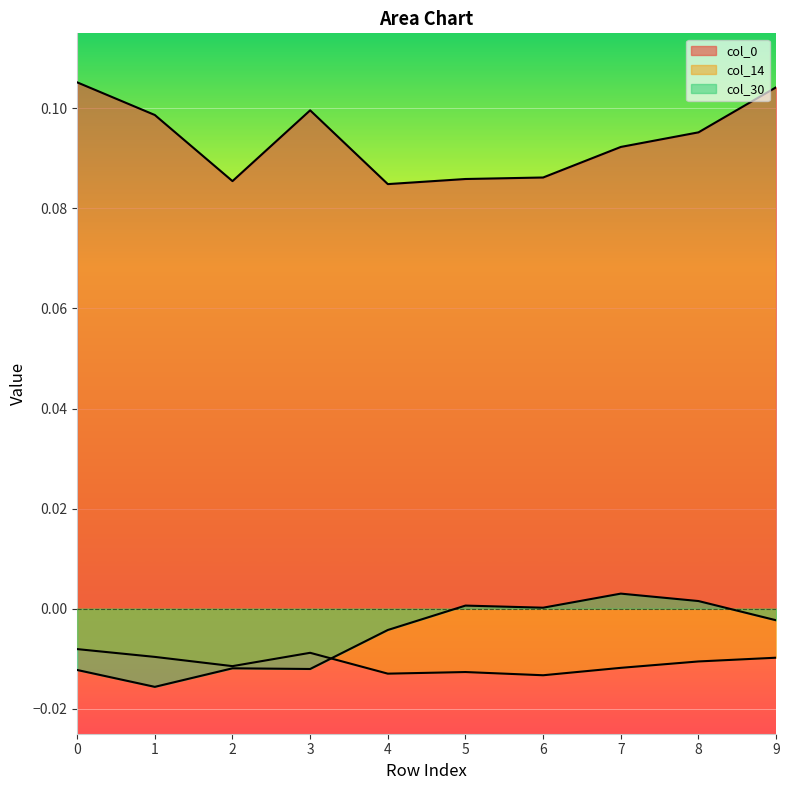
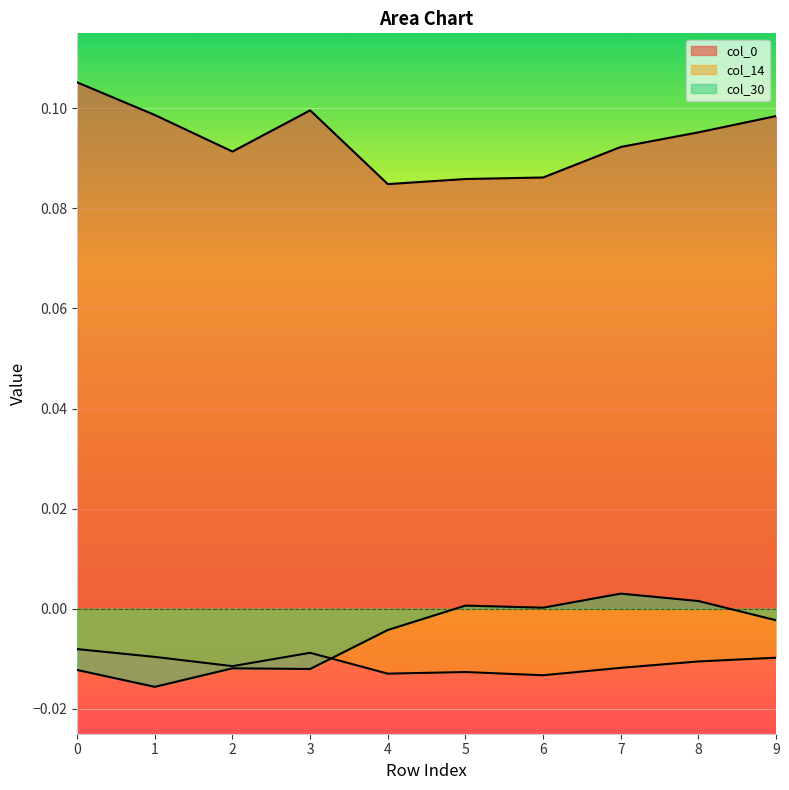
  {
    "col_0": {
      "0": 0.105,
      "1": 0.099,
-     "2": 0.085,
+     "2": 0.091,
      "3": 0.100,
      "4": 0.085,
      "5": 0.086,
      "6": 0.086,
      "7": 0.092,
      "8": 0.095,
-     "9": 0.104
+     "9": 0.098
    }
  }
